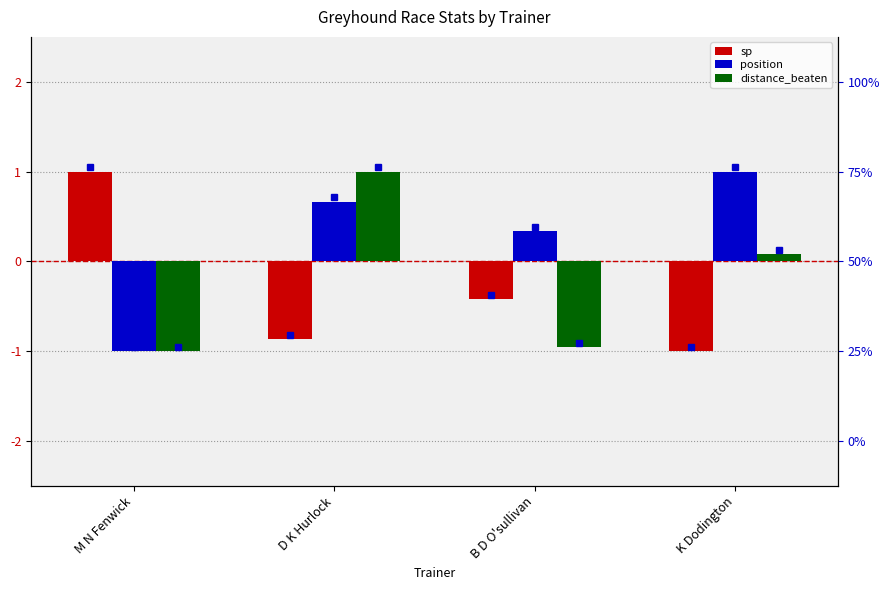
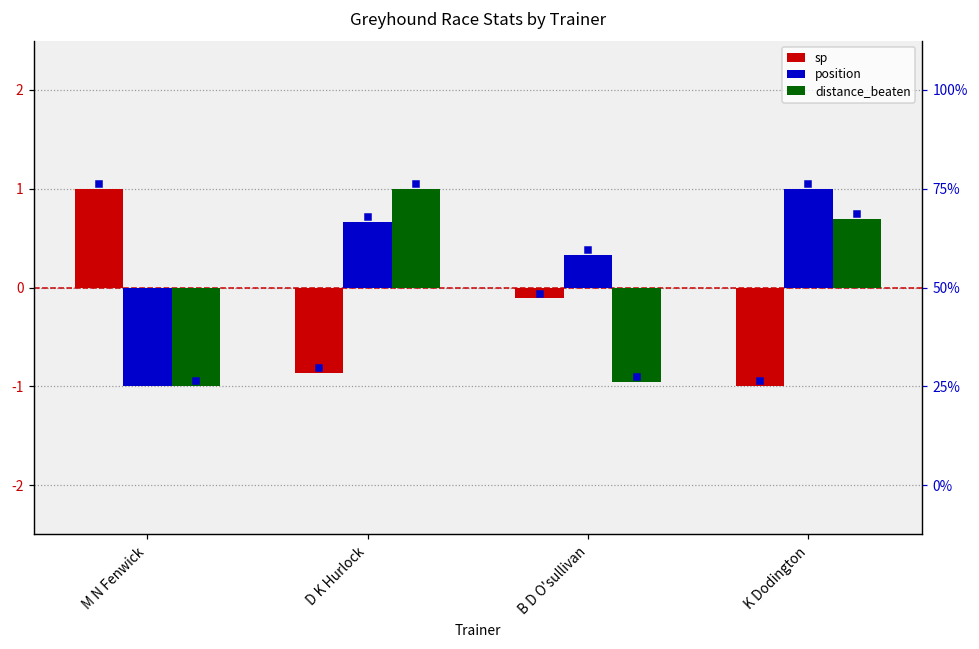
  {
    "sp": {
      "M N Fenwick": 1.0,
      "D K Hurlock": -0.9,
-     "B D O'sullivan": -0.4,
+     "B D O'sullivan": -0.1,
      "K Dodington": -1.0
    },
    "distance_beaten": {
      "M N Fenwick": -1.0,
      "D K Hurlock": 1.0,
      "B D O'sullivan": -1.0,
-     "K Dodington": 0.1
+     "K Dodington": 0.7
    }
  }
